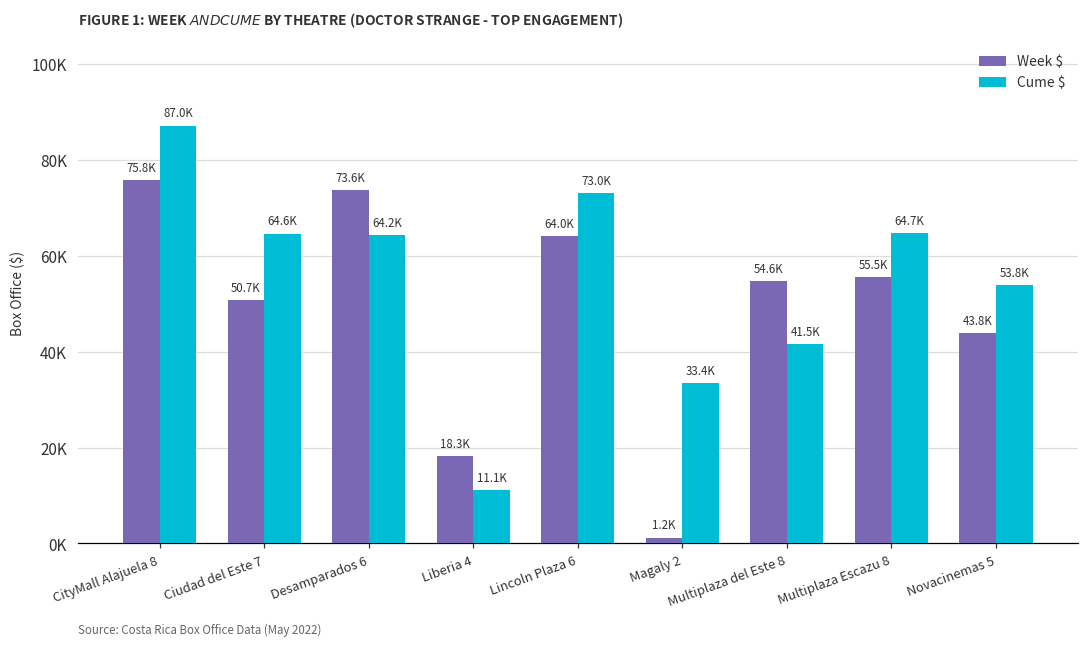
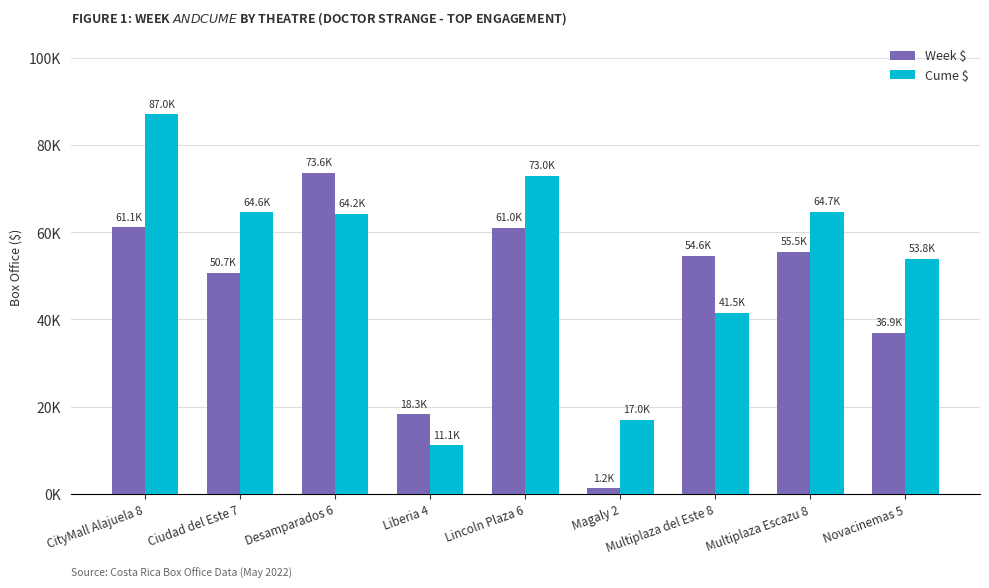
  {
    "Week $": {
-     "CityMall Alajuela 8": "75.8K",
+     "CityMall Alajuela 8": "61.1K",
      "Ciudad del Este 7": "50.7K",
      "Desamparados 6": "73.6K",
      "Liberia 4": "18.3K",
-     "Lincoln Plaza 6": "64.0K",
+     "Lincoln Plaza 6": "61.0K",
      "Magaly 2": "1.2K",
      "Multiplaza del Este 8": "54.6K",
      "Multiplaza Escazu 8": "55.5K",
-     "Novacinemas 5": "43.8K"
+     "Novacinemas 5": "36.9K"
    },
    "Cume $": {
      "CityMall Alajuela 8": "87.0K",
      "Ciudad del Este 7": "64.6K",
      "Desamparados 6": "64.2K",
      "Liberia 4": "11.1K",
      "Lincoln Plaza 6": "73.0K",
-     "Magaly 2": "33.4K",
+     "Magaly 2": "17.0K",
      "Multiplaza del Este 8": "41.5K",
      "Multiplaza Escazu 8": "64.7K",
      "Novacinemas 5": "53.8K"
    }
  }
